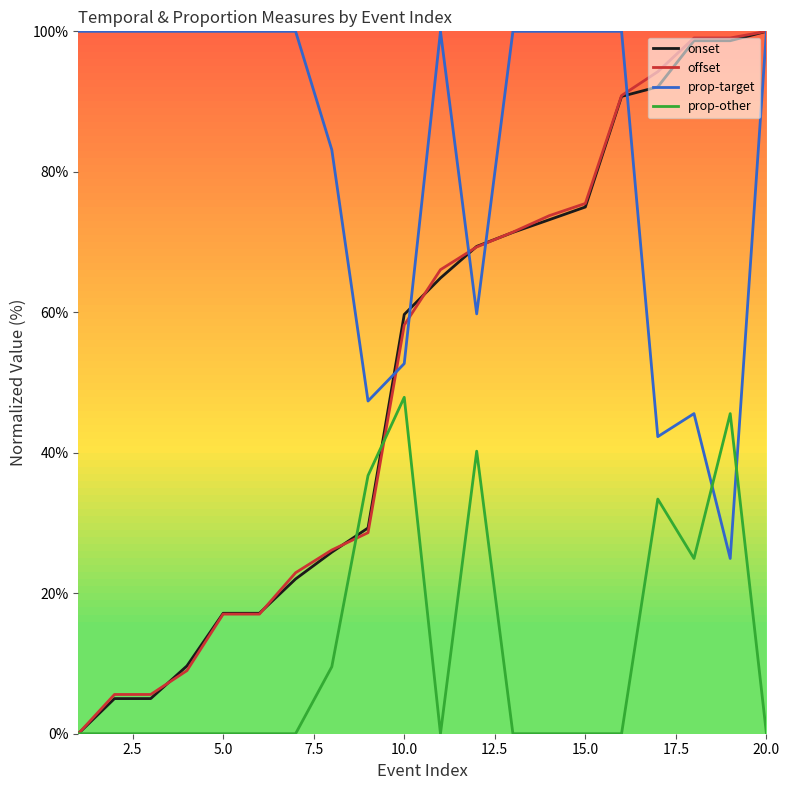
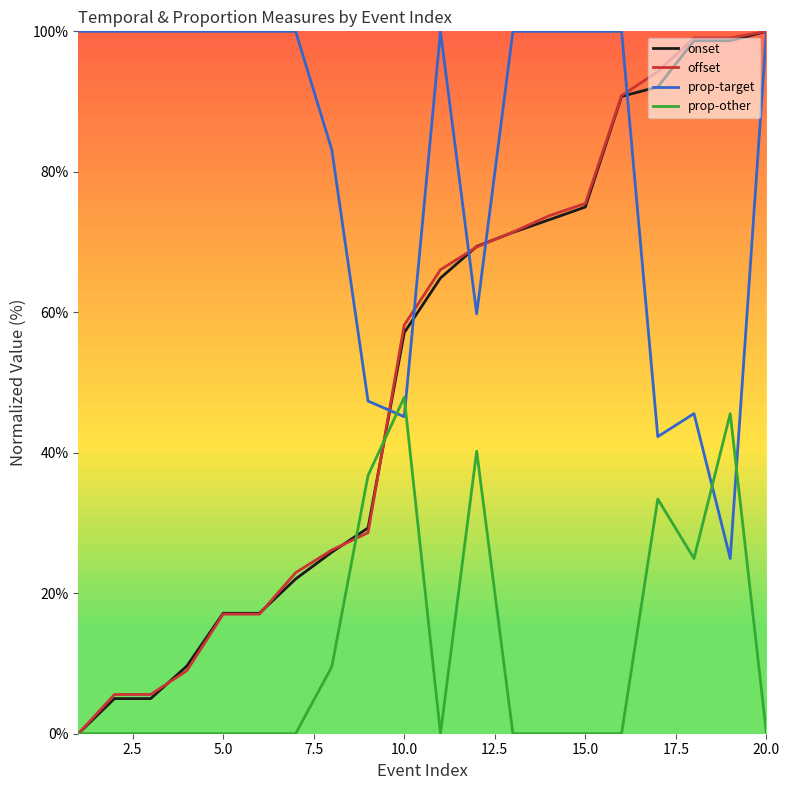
  {
    "onset": {
-     "10.0": "60%",
+     "10.0": "57%",
      "15.0": "75%"
    },
    "offset": {
      "10.0": "58%",
      "15.0": "75%"
    },
    "prop-target": {
      "5.0": "100%",
-     "10.0": "53%",
+     "10.0": "45%",
      "15.0": "100%"
    },
    "prop-other": {
      "5.0": "0%",
      "10.0": "48%",
      "15.0": "0%",
      "20.0": "0%"
    }
  }
